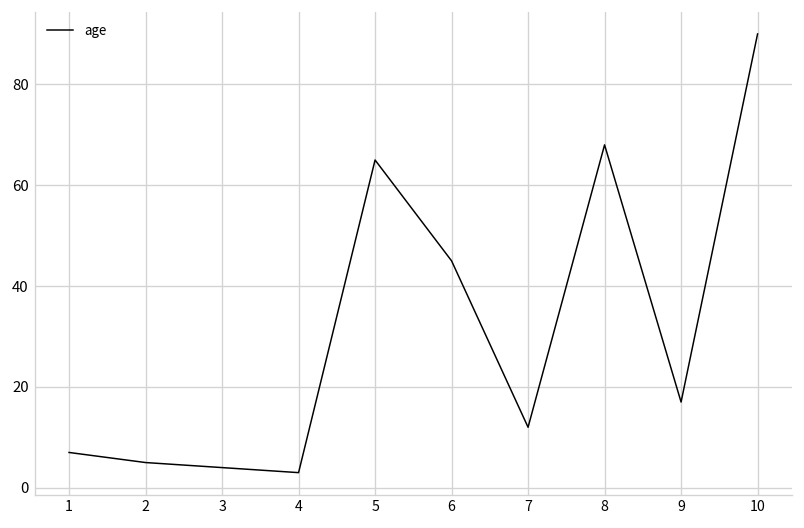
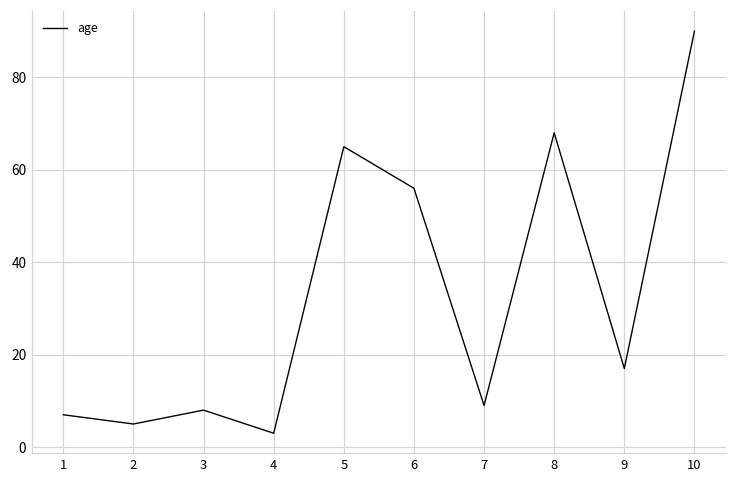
  {
    "1": 7,
    "2": 5,
-   "3": 4,
+   "3": 8,
    "4": 3,
    "5": 65,
-   "6": 45,
-   "7": 12,
+   "6": 56,
+   "7": 9,
    "8": 68,
    "9": 17,
    "10": 90
  }
